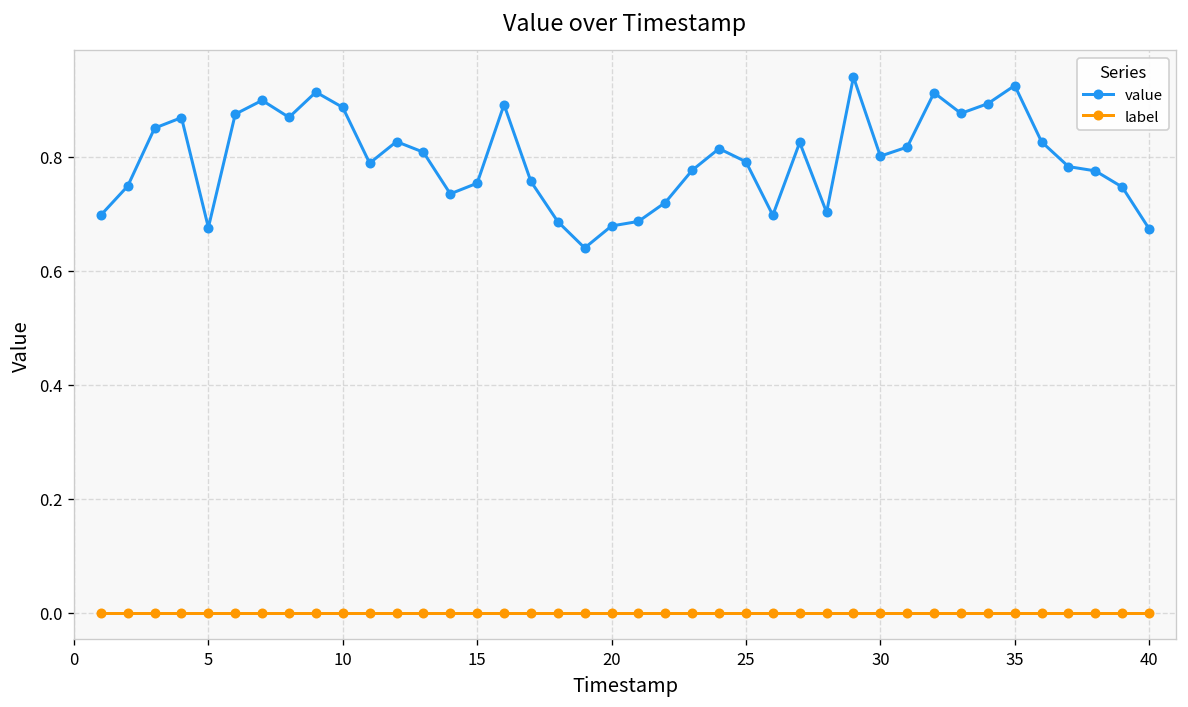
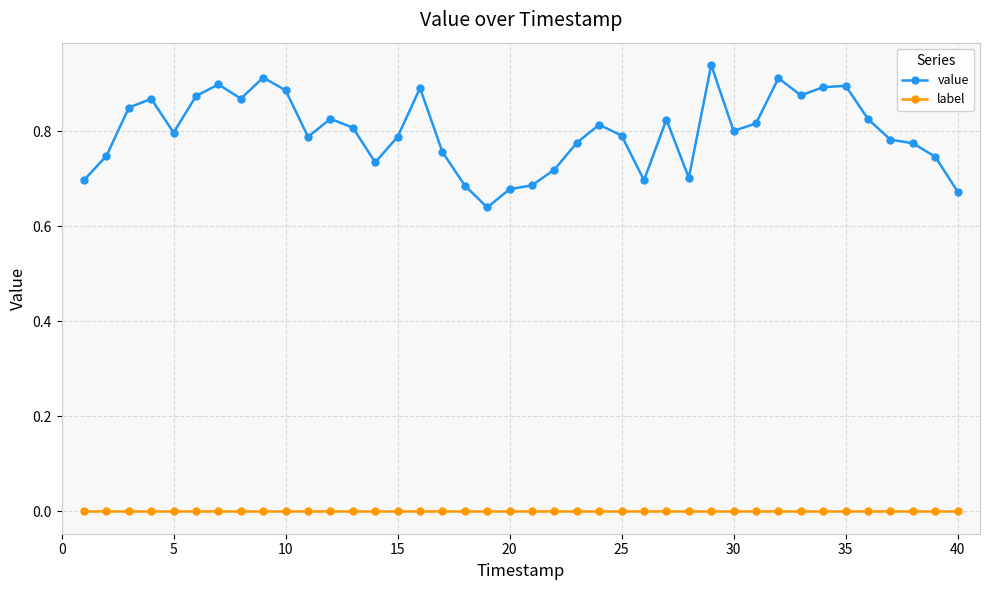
  {
    "value": {
-     "5": 0.68,
+     "5": 0.80,
      "10": 0.89,
-     "15": 0.75,
+     "15": 0.79,
      "20": 0.68,
      "25": 0.79,
      "30": 0.80,
-     "35": 0.93,
+     "35": 0.90,
      "40": 0.67
    },
    "label": {
      "5": 0.00,
      "10": 0.00,
      "15": 0.00,
      "20": 0.00,
      "25": 0.00,
      "30": 0.00,
      "35": 0.00,
      "40": 0.00
    }
  }
